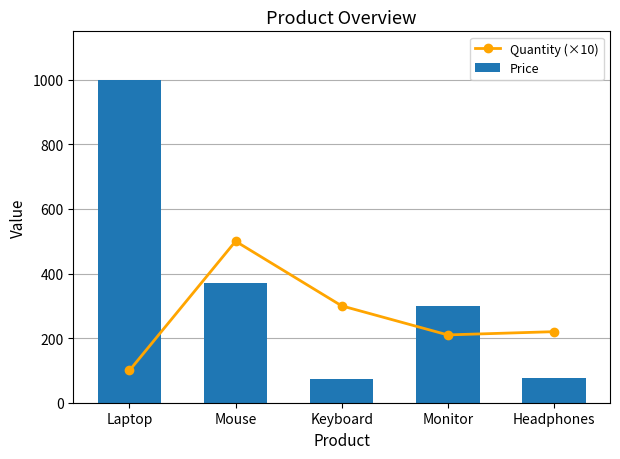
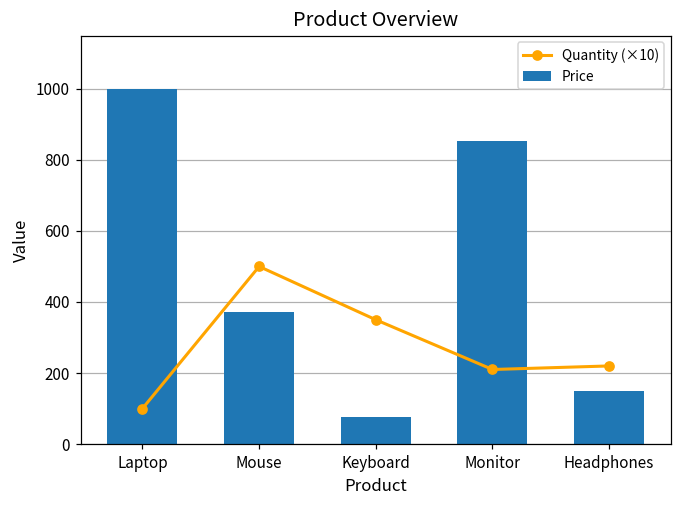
  {
    "Quantity (×10)": {
      "Laptop": 100,
      "Mouse": 500,
-     "Keyboard": 300,
+     "Keyboard": 350,
      "Monitor": 210,
      "Headphones": 220
    },
    "Price": {
      "Laptop": 1000,
      "Mouse": 370,
      "Keyboard": 80,
-     "Monitor": 300,
-     "Headphones": 80
+     "Monitor": 850,
+     "Headphones": 150
    }
  }
